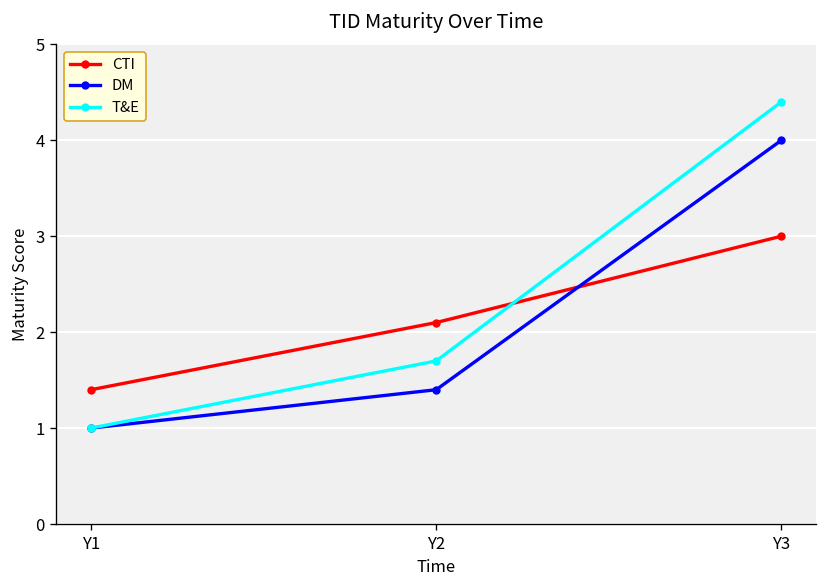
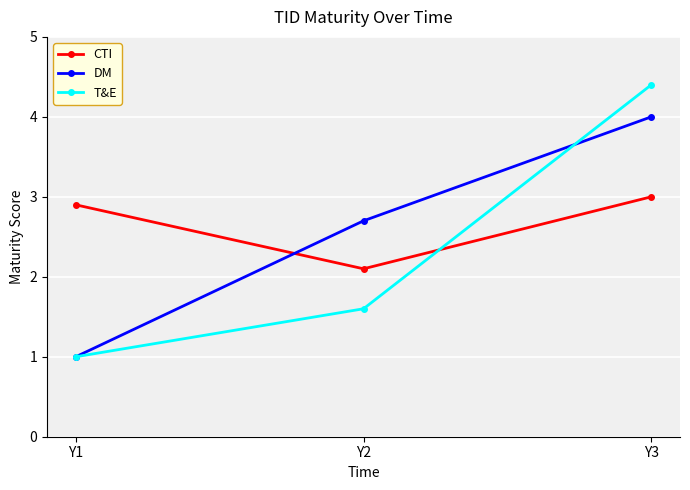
  {
    "CTI": {
-     "Y1": 1.4,
+     "Y1": 2.9,
      "Y2": 2.1,
      "Y3": 3.0
    },
    "DM": {
-     "Y2": 1.4,
+     "Y2": 2.7,
      "Y3": 4.0
    },
    "T&E": {
-     "Y2": 1.7,
+     "Y2": 1.6,
      "Y3": 4.4
    }
  }
